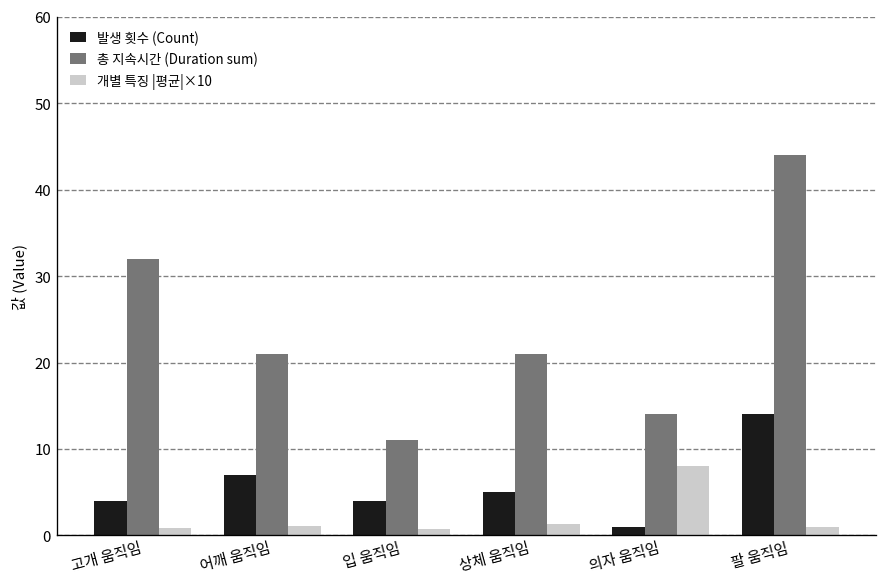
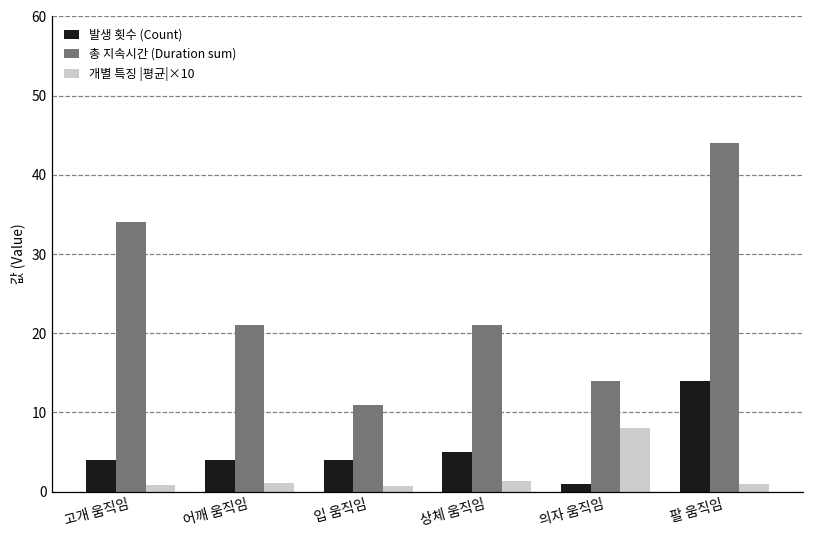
  {
    "발생 횟수 (Count)": {
      "고개 움직임": 4,
-     "어깨 움직임": 7,
+     "어깨 움직임": 4,
      "입 움직임": 4,
      "상체 움직임": 5,
      "의자 움직임": 1,
      "팔 움직임": 14
    },
    "총 지속시간 (Duration sum)": {
-     "고개 움직임": 32,
+     "고개 움직임": 34,
      "어깨 움직임": 21,
      "입 움직임": 11,
      "상체 움직임": 21,
      "의자 움직임": 14,
      "팔 움직임": 44
    },
    "개별 특징 |평균|×10": {
      "고개 움직임": 1,
      "어깨 움직임": 1,
      "입 움직임": 1,
      "상체 움직임": 1,
      "의자 움직임": 8,
      "팔 움직임": 1
    }
  }
